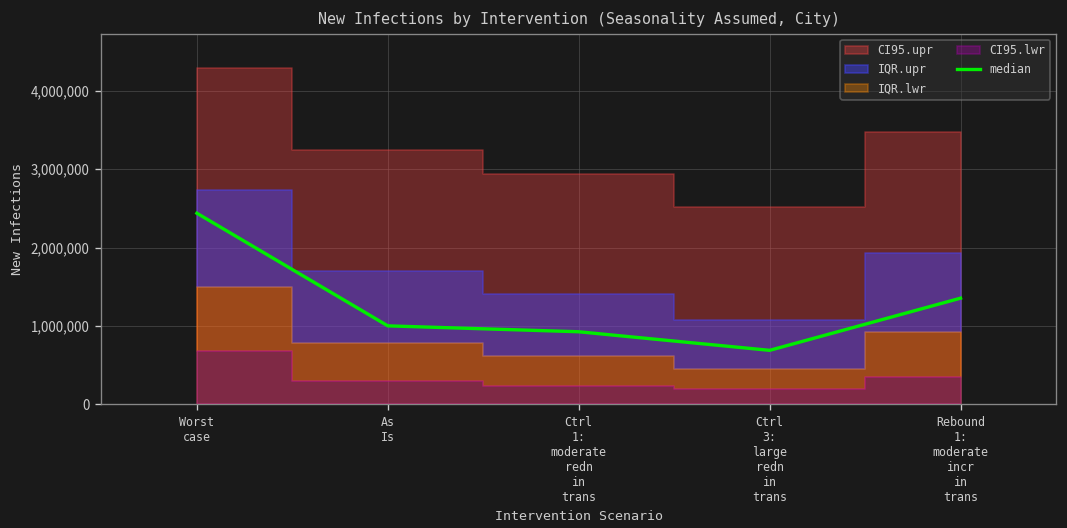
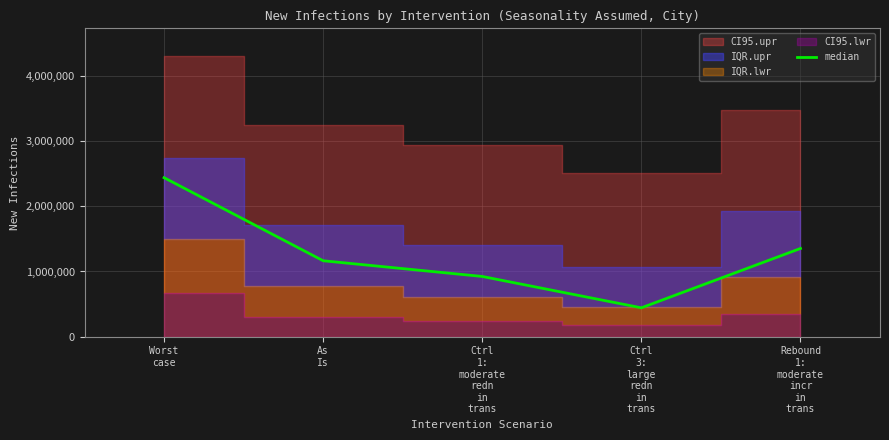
  {
    "median": {
      "Worst case": "2,400,000",
-     "As Is": "1,000,000",
+     "As Is": "1,200,000",
      "Ctrl 1: moderate redn in trans": "900,000",
-     "Ctrl 3: large redn in trans": "700,000",
+     "Ctrl 3: large redn in trans": "400,000",
      "Rebound 1: moderate incr in trans": "1,400,000"
    }
  }
